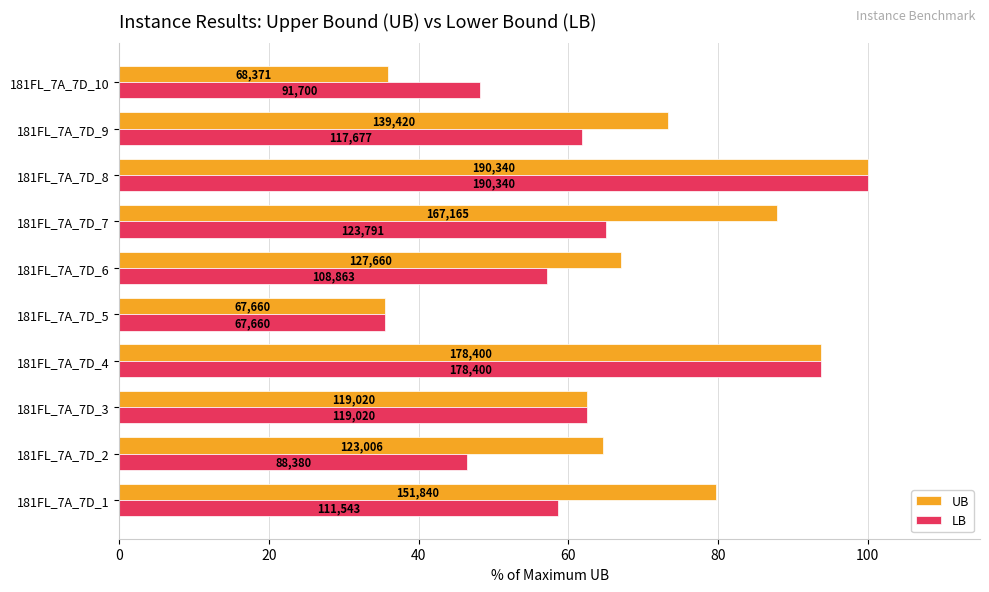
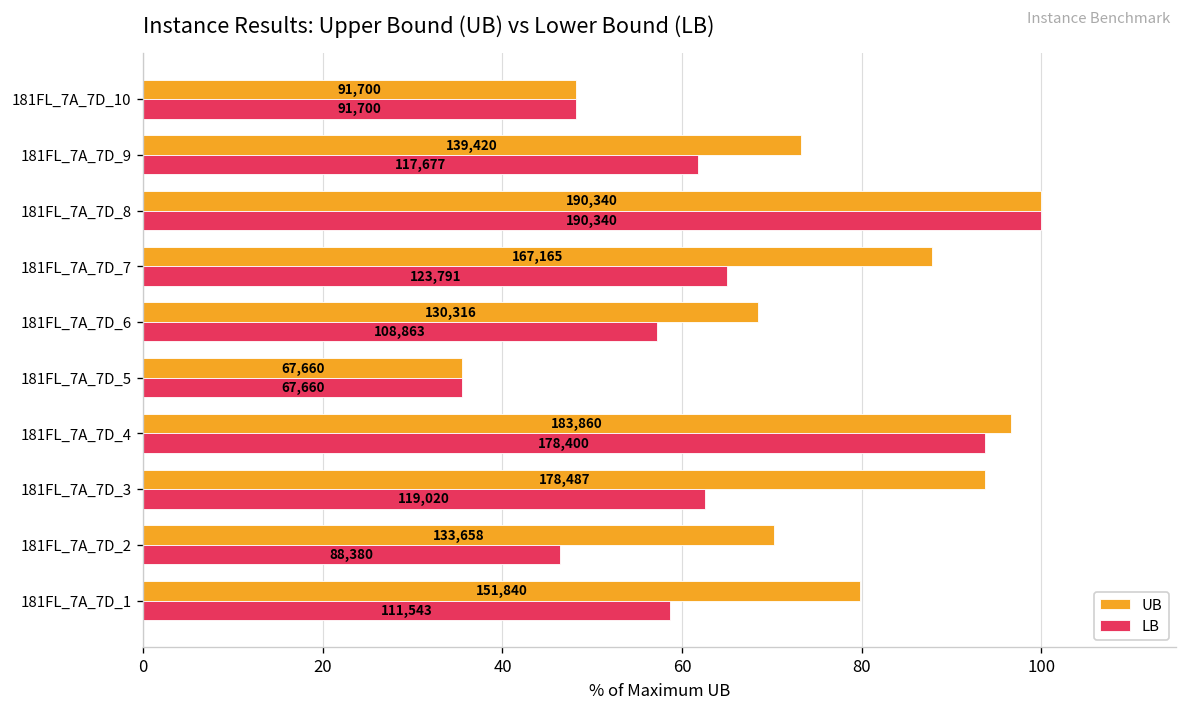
  {
    "UB": {
-     "181FL_7A_7D_10": "68,371",
-     "181FL_7A_7D_6": "127,660",
-     "181FL_7A_7D_4": "178,400",
-     "181FL_7A_7D_3": "119,020",
-     "181FL_7A_7D_2": "123,006"
+     "181FL_7A_7D_10": "91,700",
+     "181FL_7A_7D_6": "130,316",
+     "181FL_7A_7D_4": "183,860",
+     "181FL_7A_7D_3": "178,487",
+     "181FL_7A_7D_2": "133,658"
    }
  }
